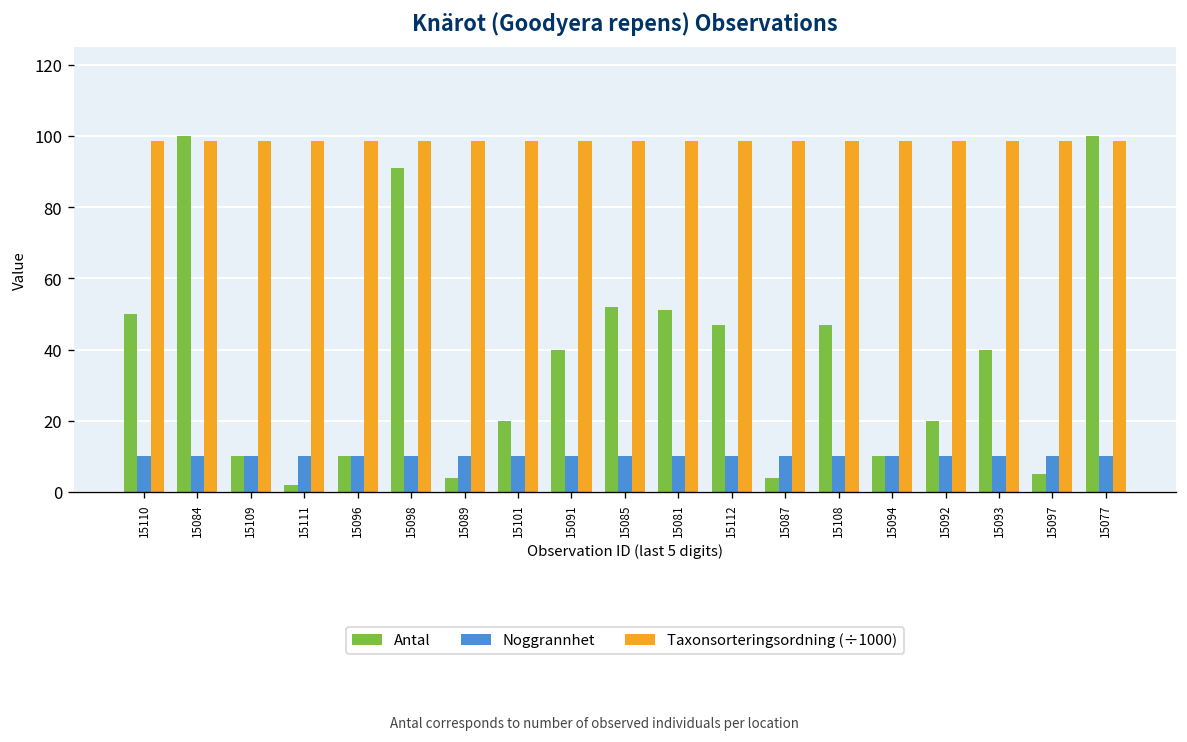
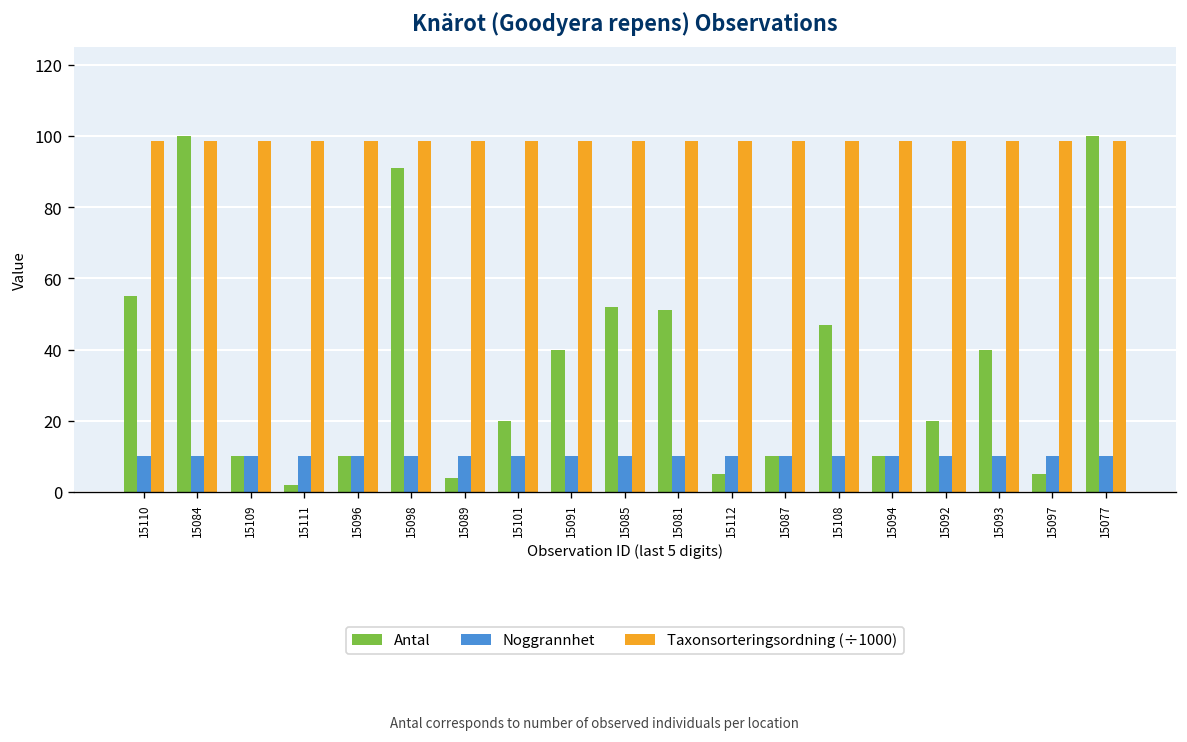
  {
    "Antal": {
-     "15110": 50,
+     "15110": 55,
      "15084": 100,
      "15109": 10,
      "15111": 2,
      "15096": 10,
      "15098": 91,
      "15089": 4,
      "15101": 20,
      "15091": 40,
      "15085": 52,
      "15081": 51,
-     "15112": 47,
-     "15087": 4,
+     "15112": 5,
+     "15087": 10,
      "15108": 47,
      "15094": 10,
      "15092": 20,
      "15093": 40,
      "15097": 5,
      "15077": 100
    },
    "Noggrannhet": {
      "15110": 10,
      "15084": 10,
      "15109": 10,
      "15111": 10,
      "15096": 10,
      "15098": 10,
      "15089": 10,
      "15101": 10,
      "15091": 10,
      "15085": 10,
      "15081": 10,
      "15112": 10,
      "15087": 10,
      "15108": 10,
      "15094": 10,
      "15092": 10,
      "15093": 10,
      "15097": 10,
      "15077": 10
    },
    "Taxonsorteringsordning (÷1000)": {
      "15110": 98,
      "15084": 98,
      "15109": 98,
      "15111": 98,
      "15096": 98,
      "15098": 98,
      "15089": 98,
      "15101": 98,
      "15091": 98,
      "15085": 98,
      "15081": 98,
      "15112": 98,
      "15087": 98,
      "15108": 98,
      "15094": 98,
      "15092": 98,
      "15093": 98,
      "15097": 98,
      "15077": 98
    }
  }
